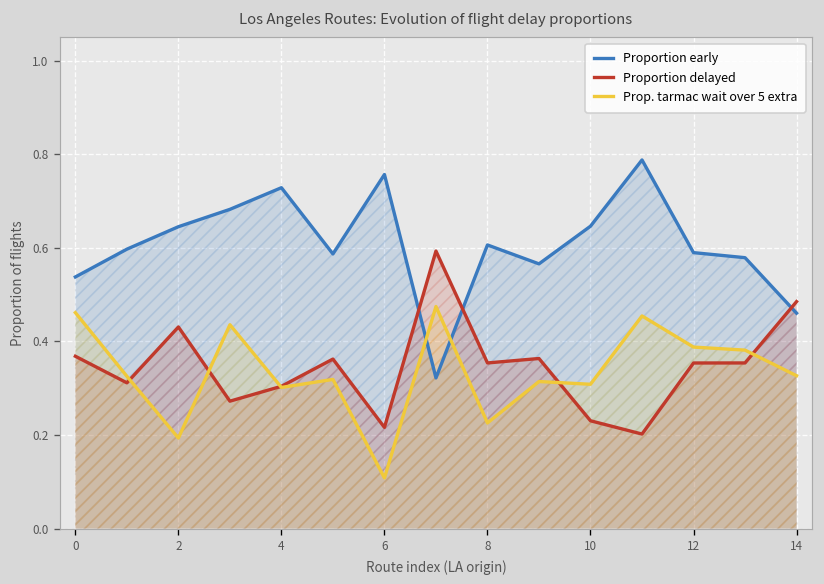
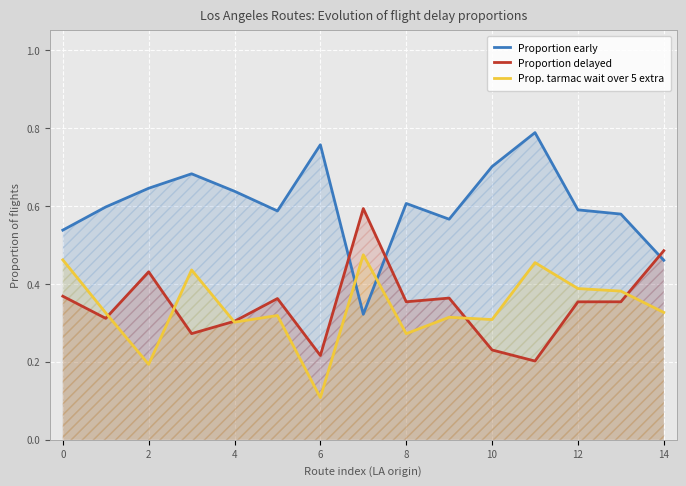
  {
    "Proportion early": {
      "0": 0.54,
      "2": 0.65,
-     "4": 0.73,
+     "4": 0.64,
      "6": 0.76,
      "8": 0.61,
-     "10": 0.65,
+     "10": 0.70,
      "12": 0.59,
      "14": 0.46
    },
    "Proportion delayed": {
      "0": 0.37,
      "2": 0.43,
      "6": 0.22,
      "8": 0.35,
      "10": 0.23,
      "12": 0.35,
      "14": 0.49
    },
    "Prop. tarmac wait over 5 extra": {
      "0": 0.46,
      "2": 0.19,
      "6": 0.11,
-     "8": 0.23,
+     "8": 0.27,
      "10": 0.31,
      "12": 0.39,
      "14": 0.33
    }
  }
